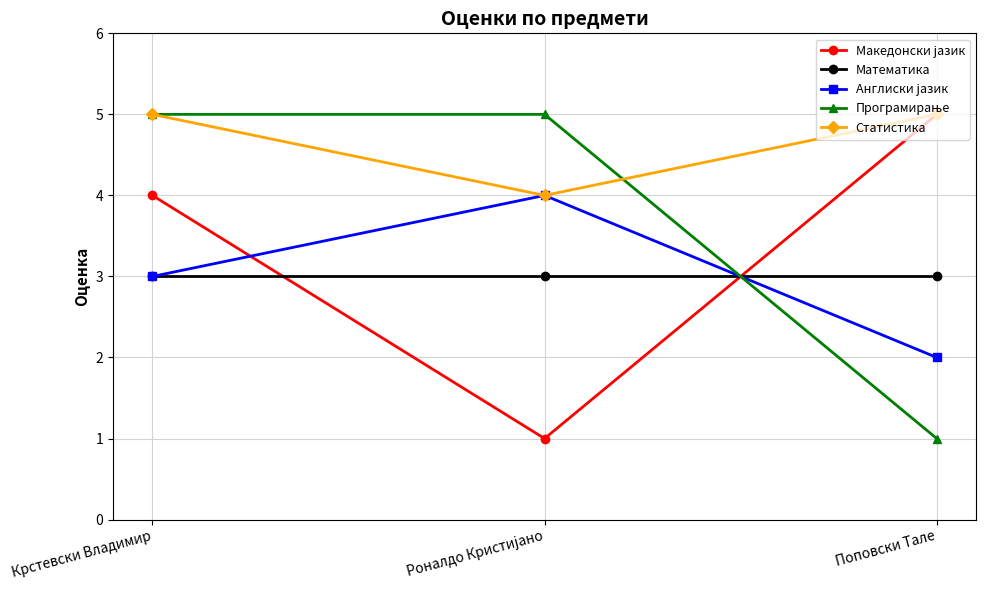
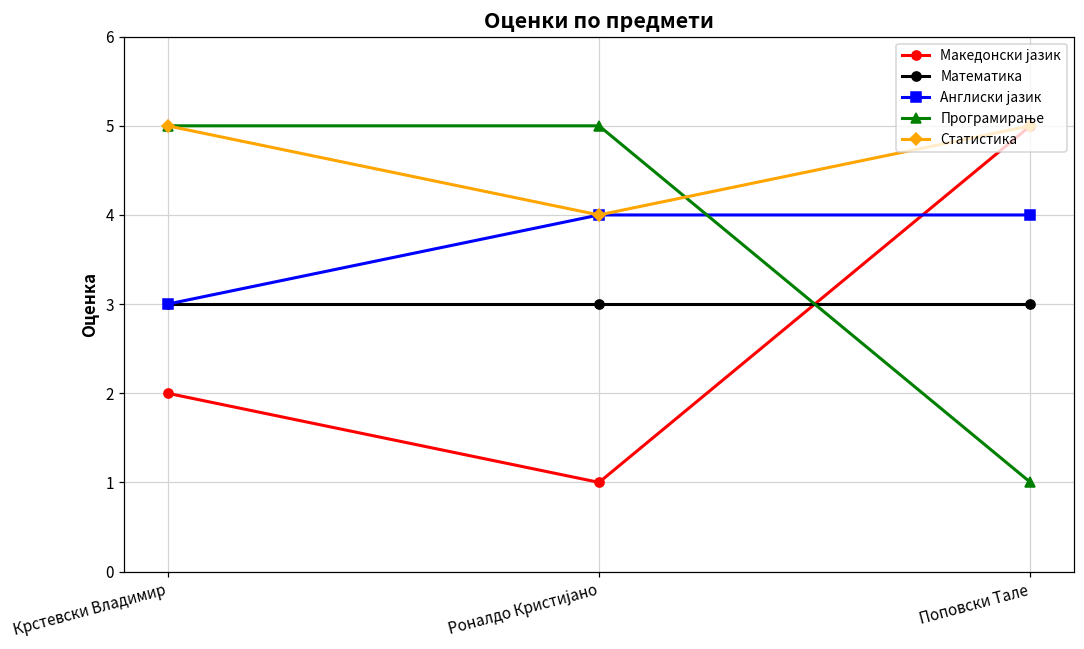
  {
    "Македонски јазик": {
-     "Крстевски Владимир": 4,
+     "Крстевски Владимир": 2,
      "Роналдо Кристијано": 1
    },
    "Математика": {
      "Роналдо Кристијано": 3,
      "Поповски Тале": 3
    },
    "Англиски јазик": {
-     "Поповски Тале": 2
+     "Поповски Тале": 4
    },
    "Програмирање": {
      "Роналдо Кристијано": 5,
      "Поповски Тале": 1
    }
  }
